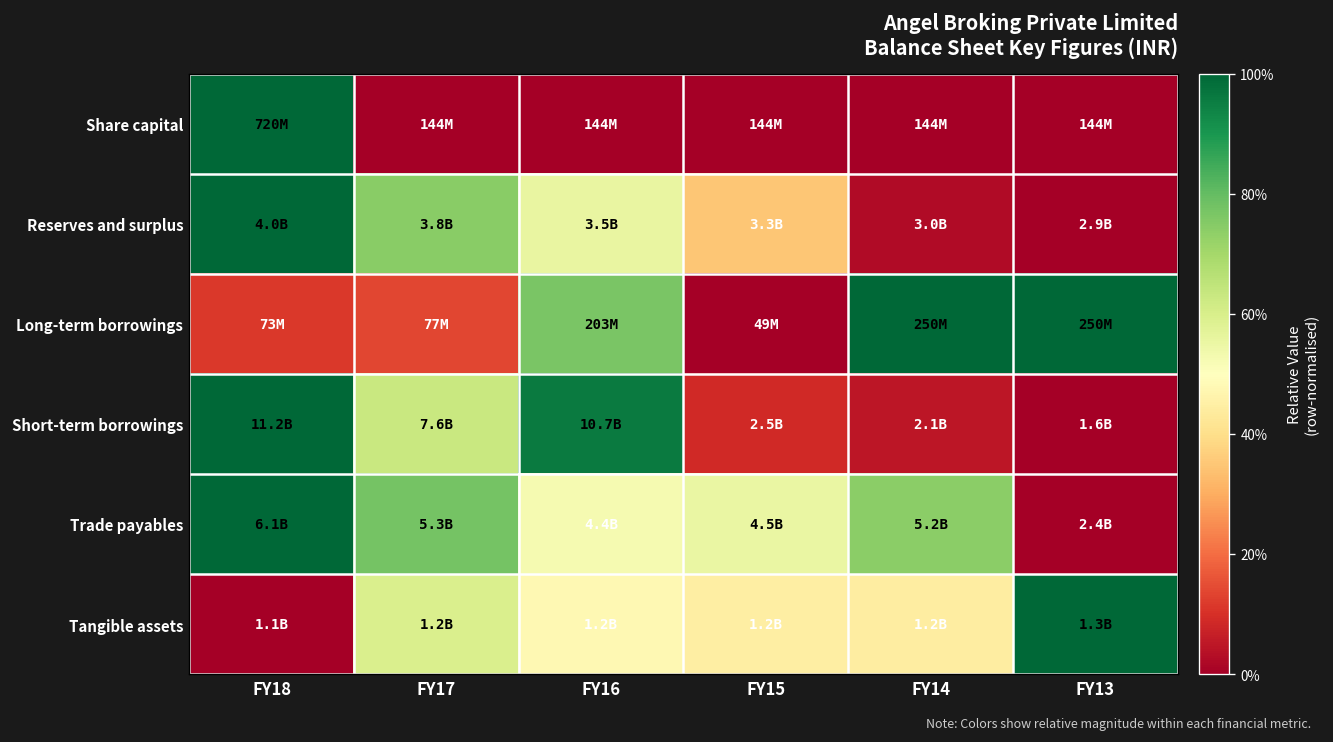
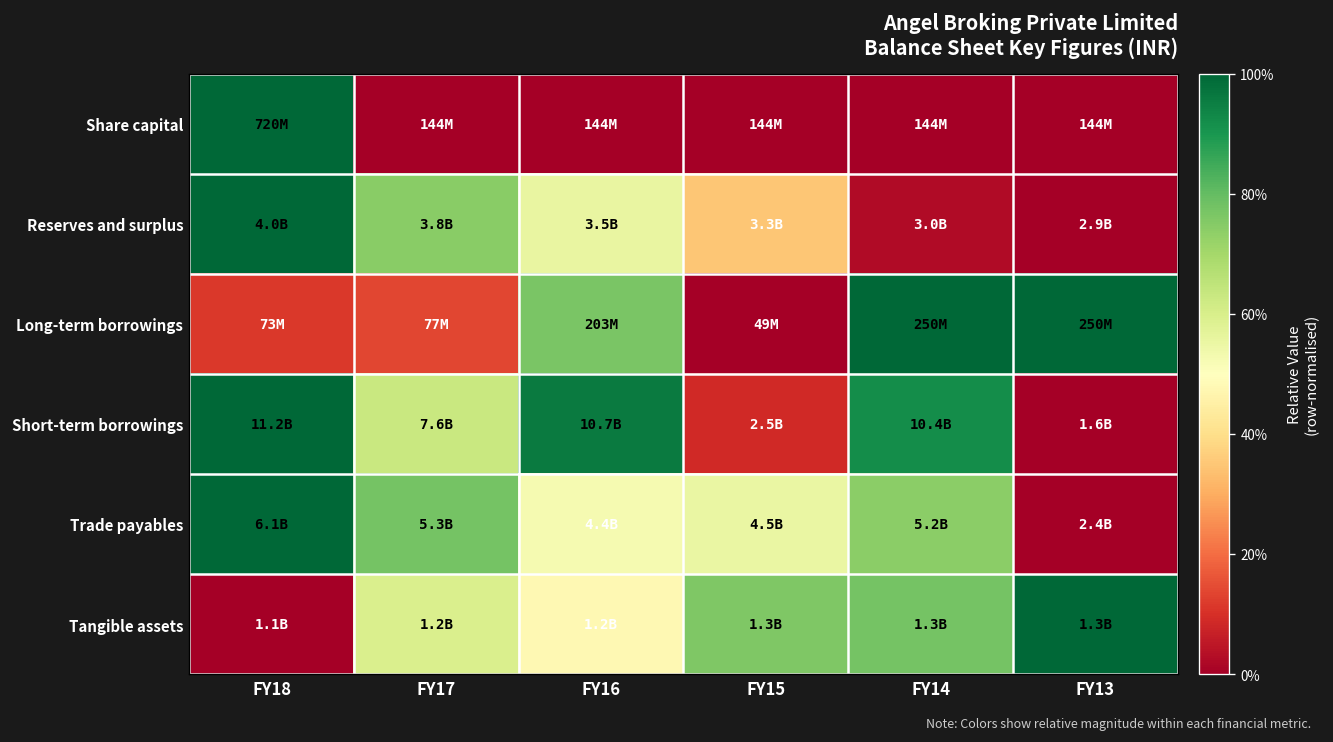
  {
    "Share capital": {
      "FY18": "720M",
      "FY17": "144M",
      "FY16": "144M",
      "FY15": "144M",
      "FY14": "144M",
      "FY13": "144M"
    },
    "Reserves and surplus": {
      "FY18": "4.0B",
      "FY17": "3.8B",
      "FY16": "3.5B",
      "FY15": "3.3B",
      "FY14": "3.0B",
      "FY13": "2.9B"
    },
    "Long-term borrowings": {
      "FY18": "73M",
      "FY17": "77M",
      "FY16": "203M",
      "FY15": "49M",
      "FY14": "250M",
      "FY13": "250M"
    },
    "Short-term borrowings": {
      "FY18": "11.2B",
      "FY17": "7.6B",
      "FY16": "10.7B",
      "FY15": "2.5B",
-     "FY14": "2.1B",
+     "FY14": "10.4B",
      "FY13": "1.6B"
    },
    "Trade payables": {
      "FY18": "6.1B",
      "FY17": "5.3B",
      "FY16": "4.4B",
      "FY15": "4.5B",
      "FY14": "5.2B",
      "FY13": "2.4B"
    },
    "Tangible assets": {
      "FY18": "1.1B",
      "FY17": "1.2B",
      "FY16": "1.2B",
-     "FY15": "1.2B",
-     "FY14": "1.2B",
+     "FY15": "1.3B",
+     "FY14": "1.3B",
      "FY13": "1.3B"
    }
  }
